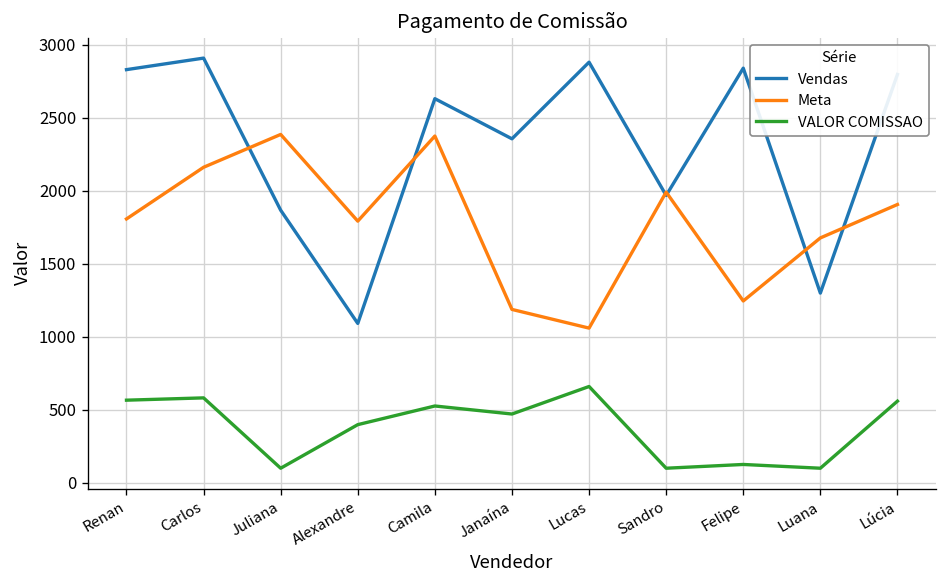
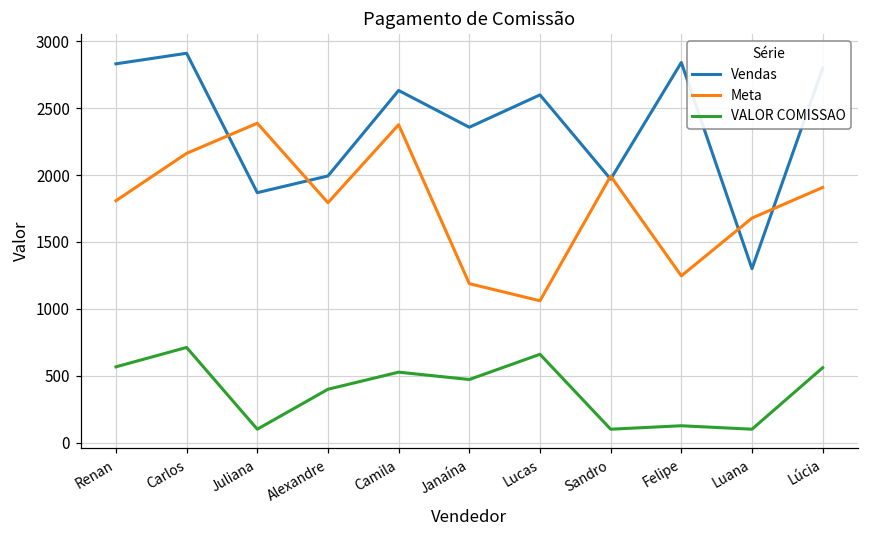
  {
    "Vendas": {
      "Renan": 2830,
      "Carlos": 2910,
      "Juliana": 1870,
-     "Alexandre": 1090,
+     "Alexandre": 1990,
      "Camila": 2630,
      "Janaína": 2360,
-     "Lucas": 2880,
+     "Lucas": 2600,
      "Sandro": 1970,
      "Felipe": 2840,
      "Luana": 1300
    },
    "Meta": {
      "Renan": 1810,
      "Carlos": 2160,
      "Juliana": 2390,
      "Alexandre": 1790,
      "Camila": 2380,
      "Janaína": 1190,
      "Lucas": 1060,
      "Sandro": 1990,
      "Felipe": 1250,
      "Luana": 1680,
      "Lúcia": 1910
    },
    "VALOR COMISSAO": {
      "Renan": 570,
-     "Carlos": 580,
+     "Carlos": 710,
      "Juliana": 100,
      "Alexandre": 400,
      "Camila": 530,
      "Janaína": 470,
      "Lucas": 660,
      "Sandro": 100,
      "Felipe": 130,
      "Luana": 100,
      "Lúcia": 560
    }
  }
